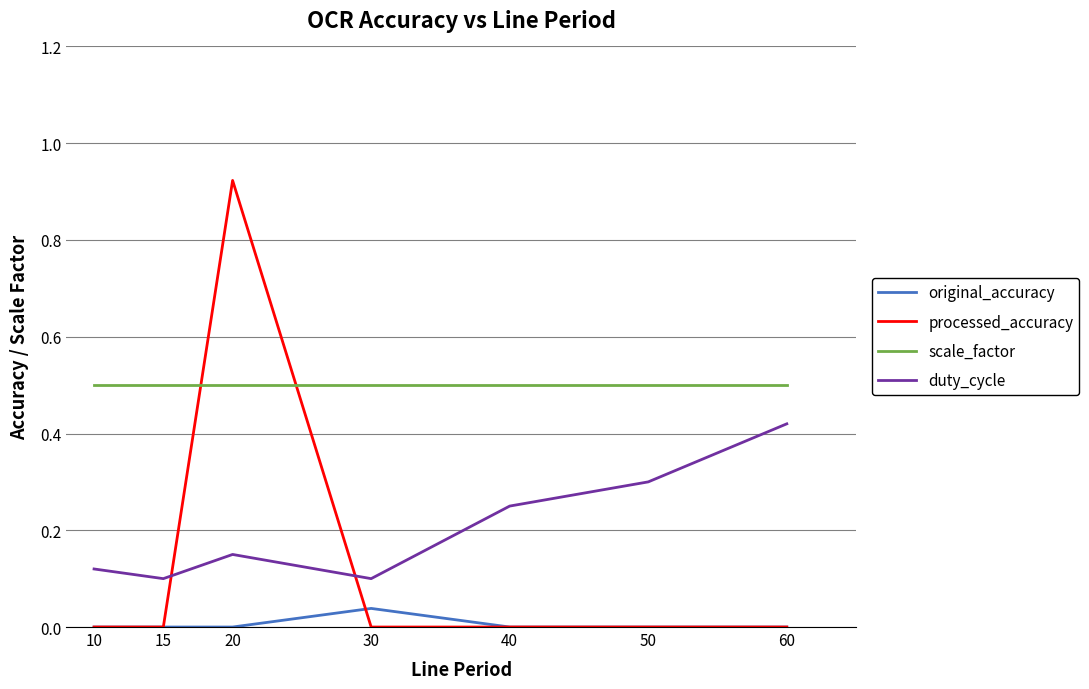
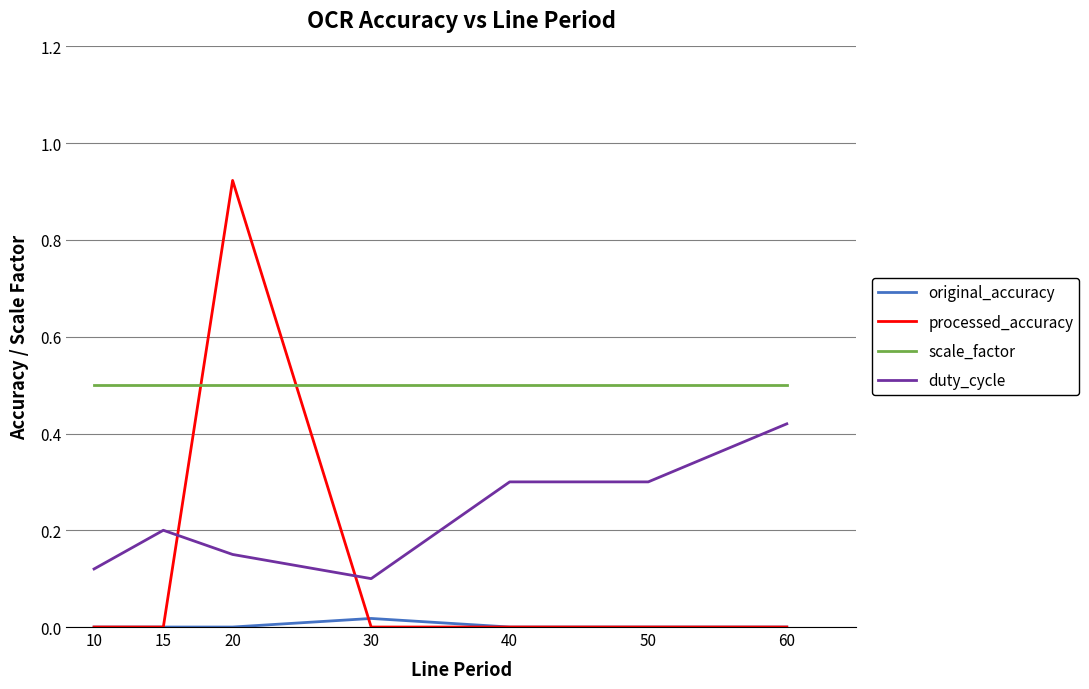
  {
    "original_accuracy": {
      "20": 0.00,
-     "30": 0.04
+     "30": 0.02
    },
    "processed_accuracy": {
      "20": 0.92,
      "30": 0.00
    },
    "scale_factor": {
      "10": 0.50,
      "15": 0.50,
      "20": 0.50,
      "30": 0.50,
      "40": 0.50,
      "50": 0.50,
      "60": 0.50
    },
    "duty_cycle": {
      "10": 0.12,
-     "15": 0.1,
+     "15": 0.2,
      "20": 0.15,
      "30": 0.10,
-     "40": 0.25,
+     "40": 0.30,
      "50": 0.30,
      "60": 0.42
    }
  }
